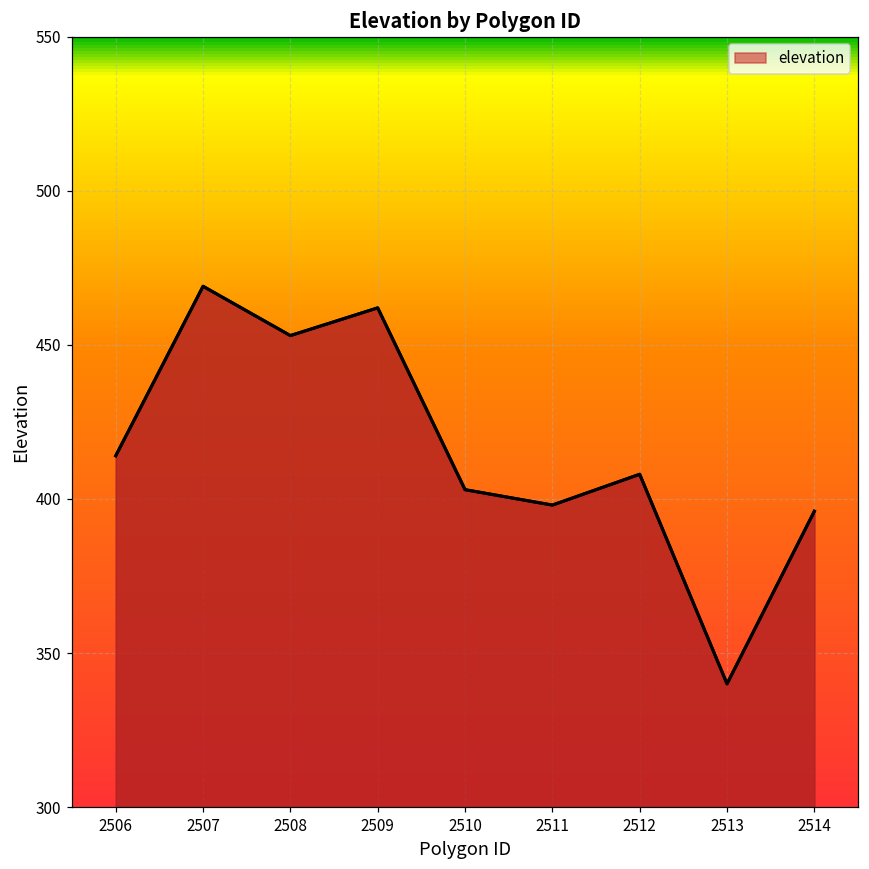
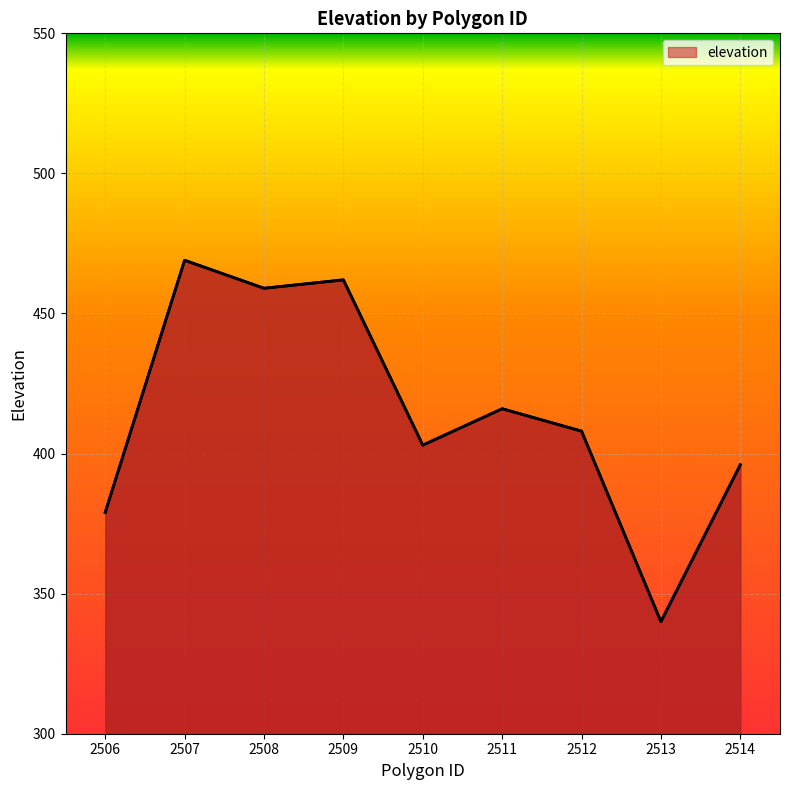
  {
-   "2506": 414,
+   "2506": 379,
    "2507": 469,
-   "2508": 453,
+   "2508": 459,
    "2509": 462,
    "2510": 403,
-   "2511": 398,
+   "2511": 416,
    "2512": 408,
    "2513": 340,
    "2514": 396
  }
